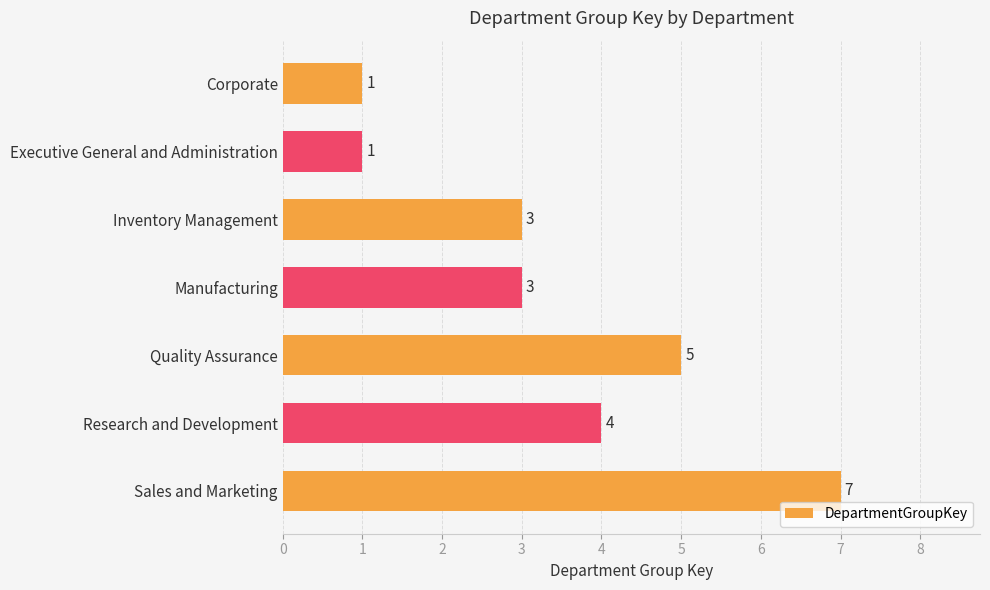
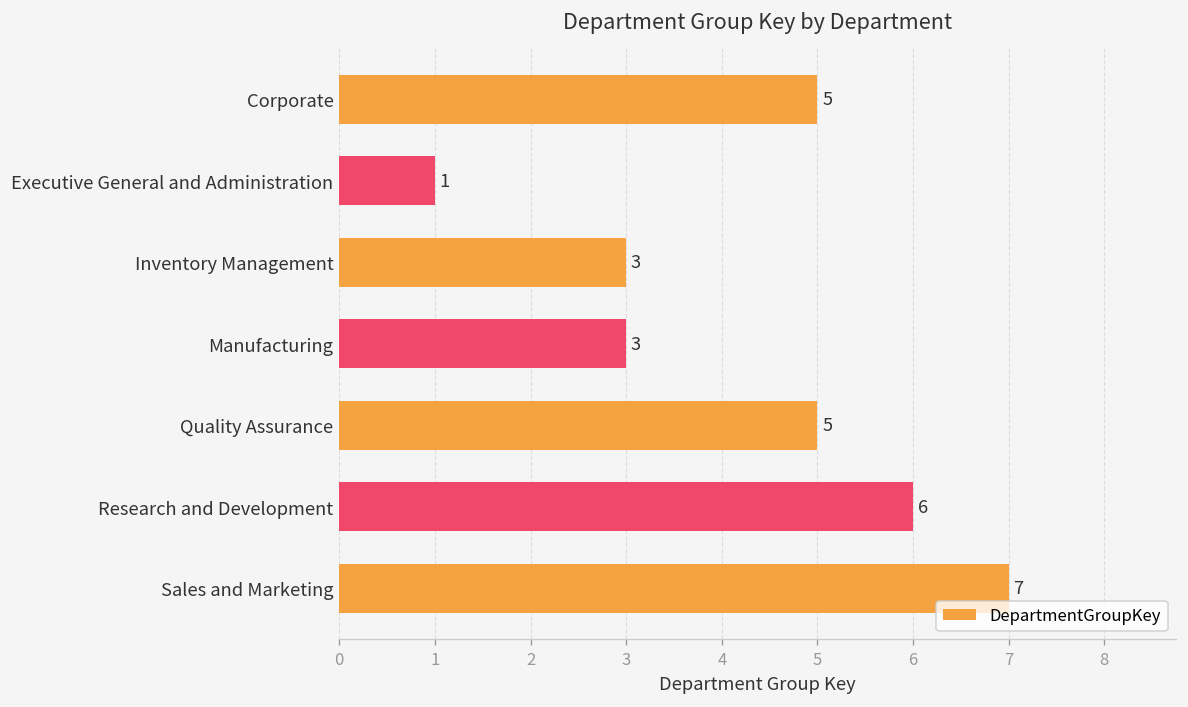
  {
-   "Corporate": 1,
+   "Corporate": 5,
    "Executive General and Administration": 1,
    "Inventory Management": 3,
    "Manufacturing": 3,
    "Quality Assurance": 5,
-   "Research and Development": 4,
+   "Research and Development": 6,
    "Sales and Marketing": 7
  }
